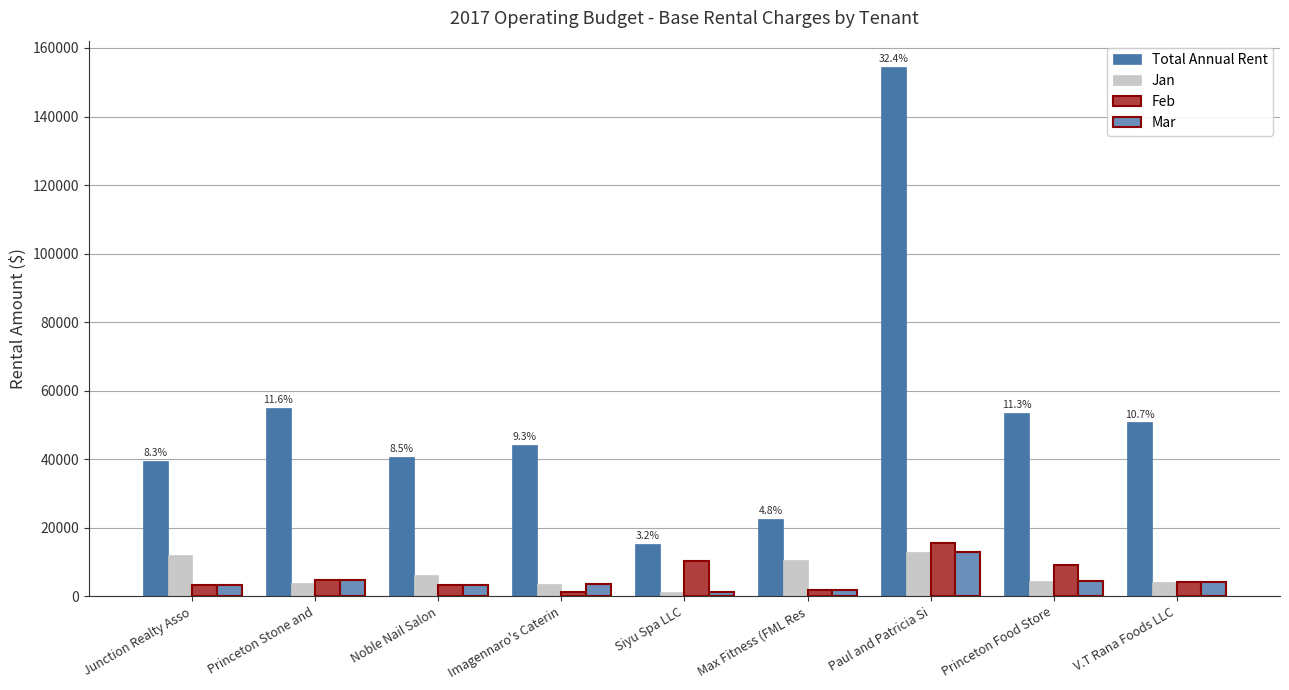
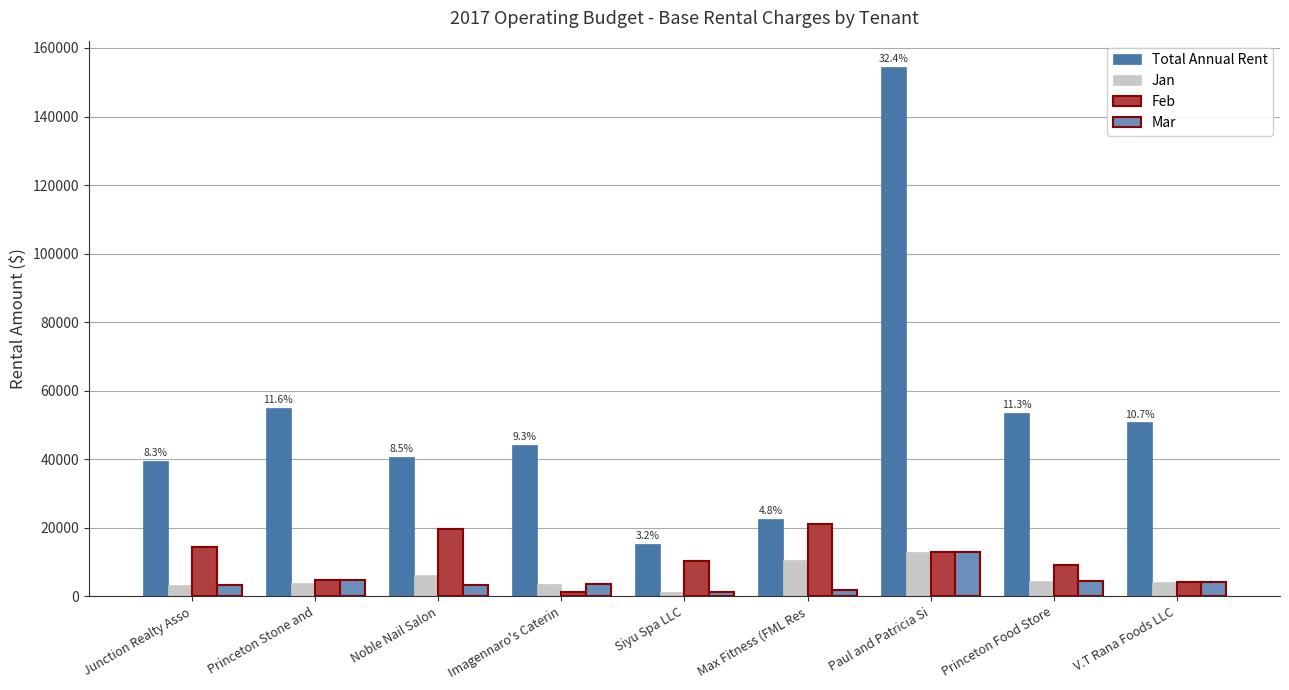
  {
    "Jan": {
-     "Junction Realty Asso": 12000,
+     "Junction Realty Asso": 3000,
      "Princeton Stone and": 4000,
      "Noble Nail Salon": 6000,
      "Imagennaro's Caterin": 4000,
      "Siyu Spa LLC": 1000,
      "Max Fitness (FML Res": 11000,
      "Paul and Patricia Si": 13000,
      "Princeton Food Store": 4000,
      "V.T Rana Foods LLC": 4000
    },
    "Feb": {
-     "Junction Realty Asso": 3000,
+     "Junction Realty Asso": 14000,
      "Princeton Stone and": 5000,
-     "Noble Nail Salon": 3000,
+     "Noble Nail Salon": 20000,
      "Imagennaro's Caterin": 1000,
      "Siyu Spa LLC": 10000,
-     "Max Fitness (FML Res": 2000,
-     "Paul and Patricia Si": 15000,
+     "Max Fitness (FML Res": 21000,
+     "Paul and Patricia Si": 13000,
      "Princeton Food Store": 9000,
      "V.T Rana Foods LLC": 4000
    }
  }
